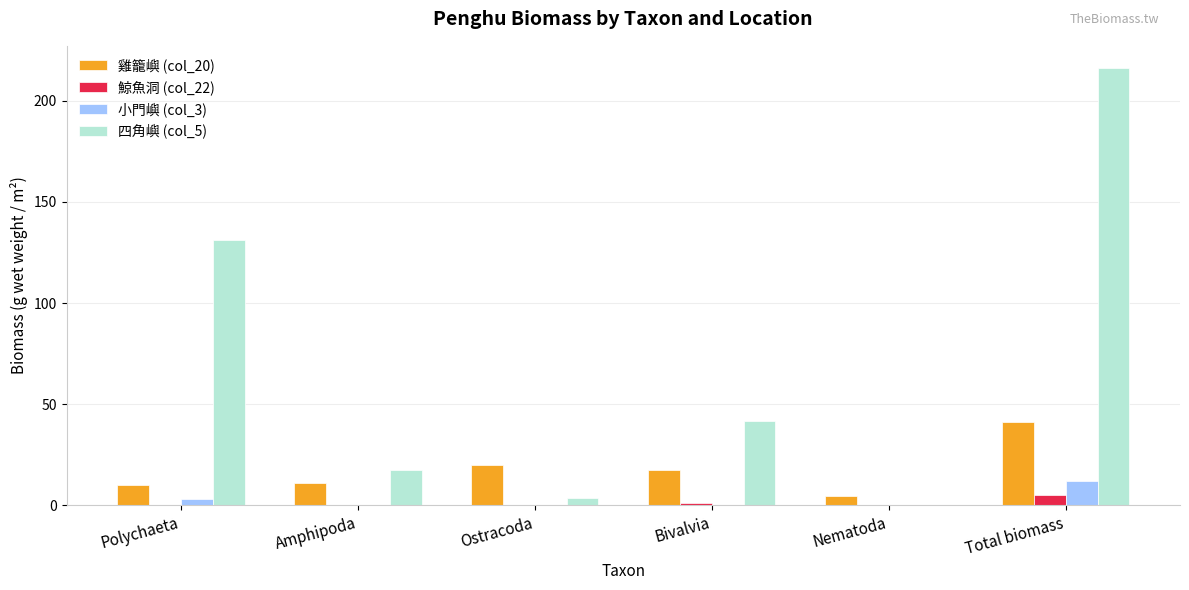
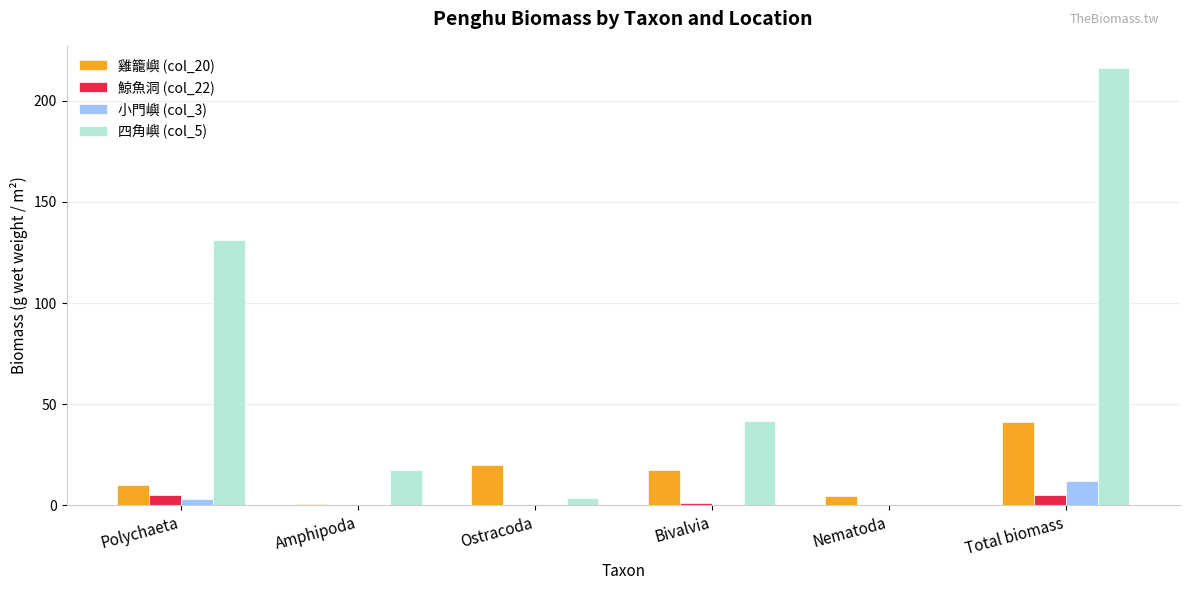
  {
    "雞籠嶼 (col_20)": {
      "Polychaeta": 10,
-     "Amphipoda": 11,
+     "Amphipoda": 1,
      "Ostracoda": 20,
      "Bivalvia": 17,
      "Nematoda": 5,
      "Total biomass": 41
    },
    "鯨魚洞 (col_22)": {
-     "Polychaeta": 0,
+     "Polychaeta": 5,
      "Total biomass": 5
    }
  }
